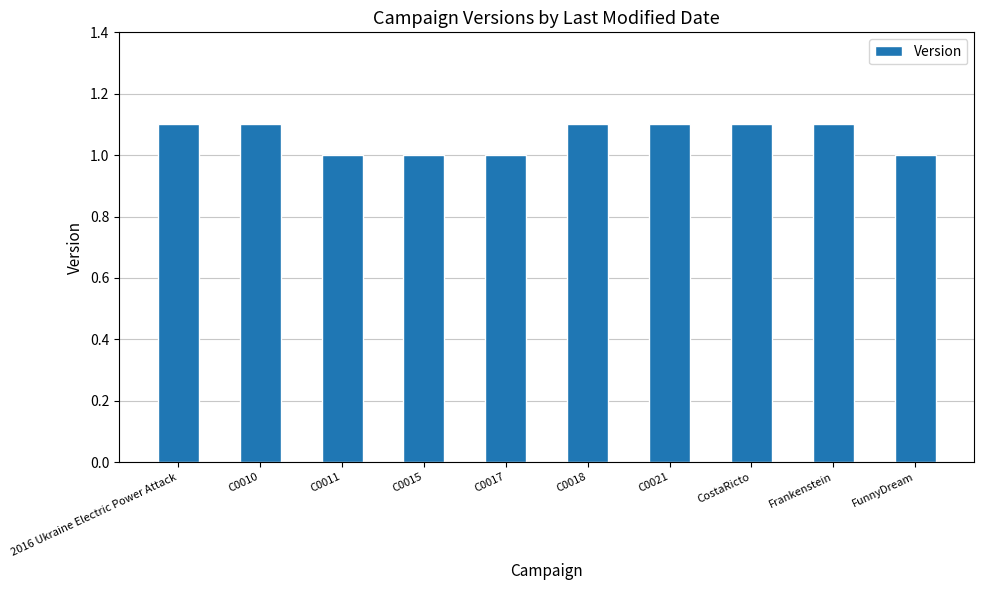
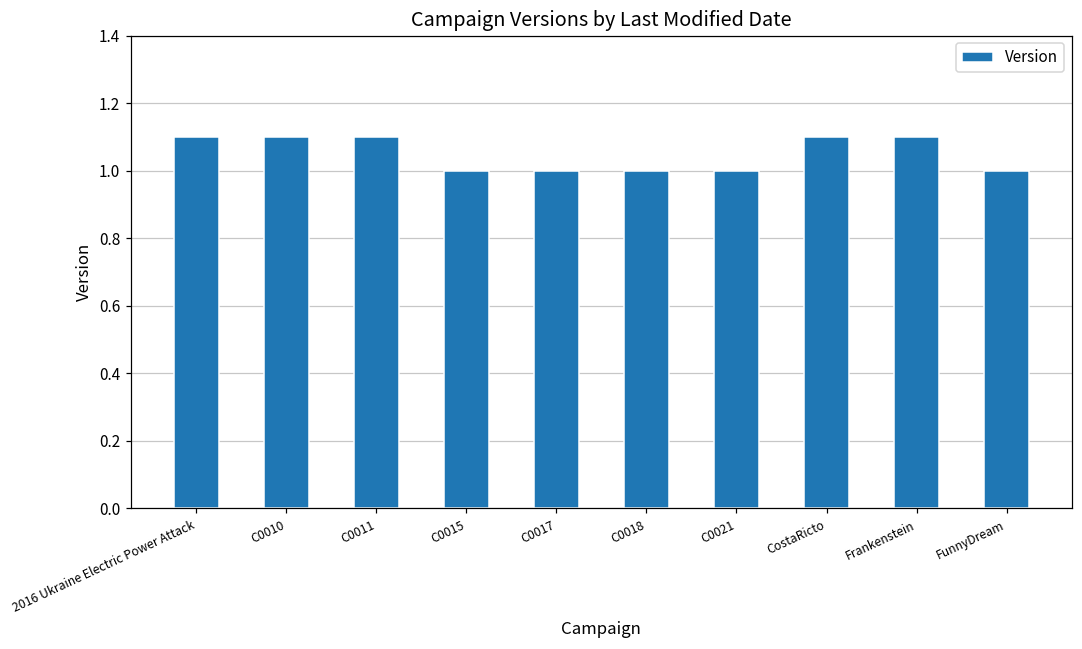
  {
    "2016 Ukraine Electric Power Attack": 1.1,
    "C0010": 1.1,
-   "C0011": 1.0,
+   "C0011": 1.1,
    "C0015": 1.0,
    "C0017": 1.0,
-   "C0018": 1.1,
-   "C0021": 1.1,
+   "C0018": 1.0,
+   "C0021": 1.0,
    "CostaRicto": 1.1,
    "Frankenstein": 1.1,
    "FunnyDream": 1.0
  }
